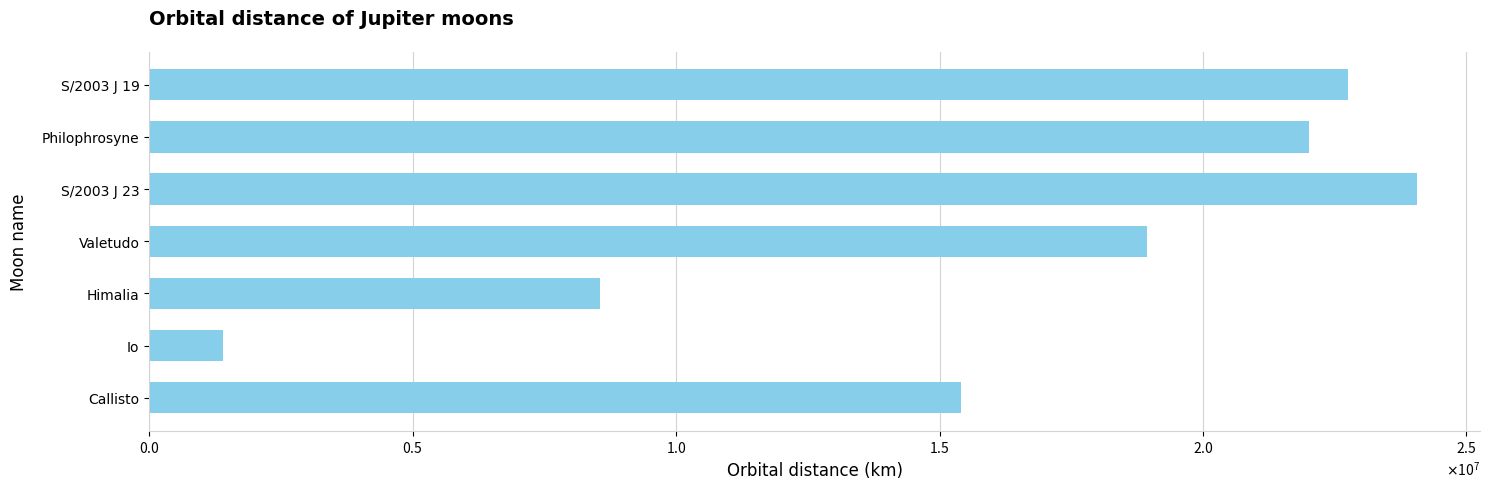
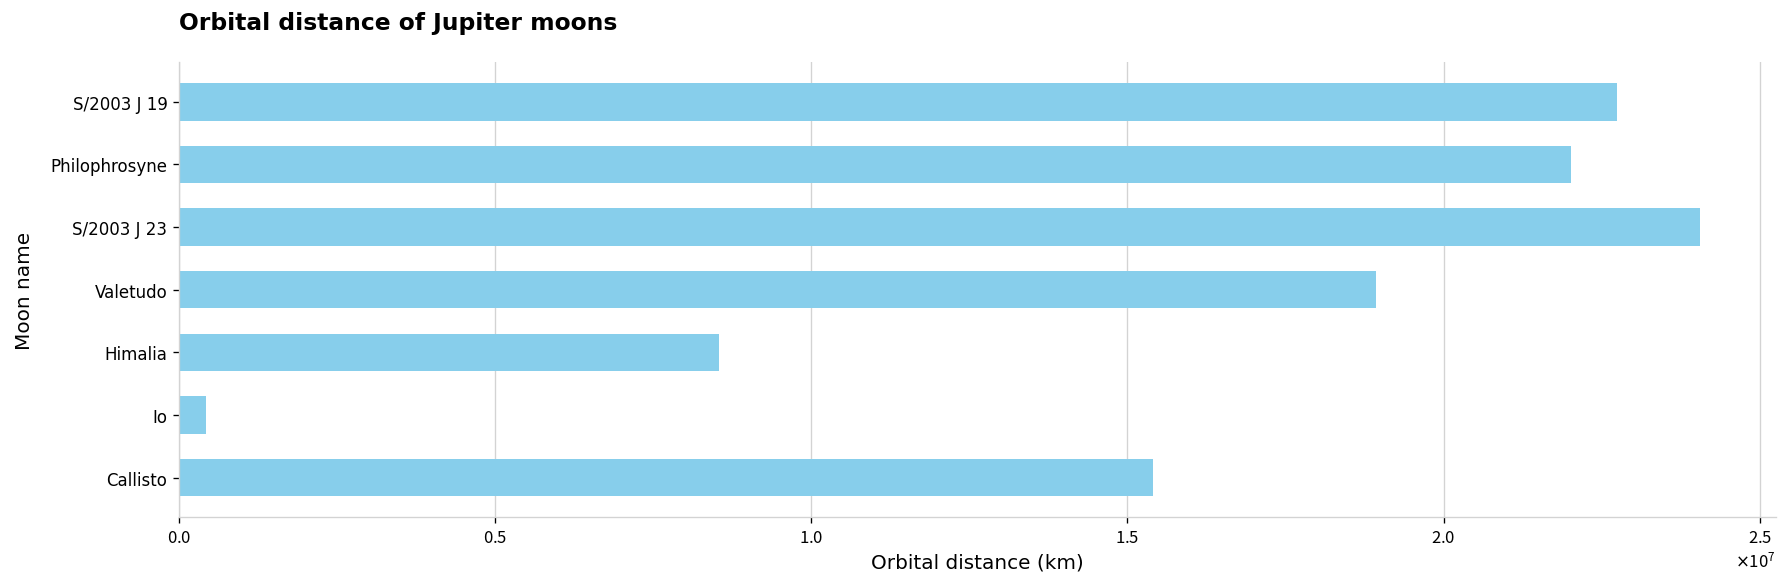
  {
    "S/2003 J 19": 22700000,
    "Philophrosyne": 22000000,
    "S/2003 J 23": 24100000,
    "Valetudo": 18900000,
    "Himalia": 8500000,
-   "Io": 1400000,
+   "Io": 400000,
    "Callisto": 15400000
  }
